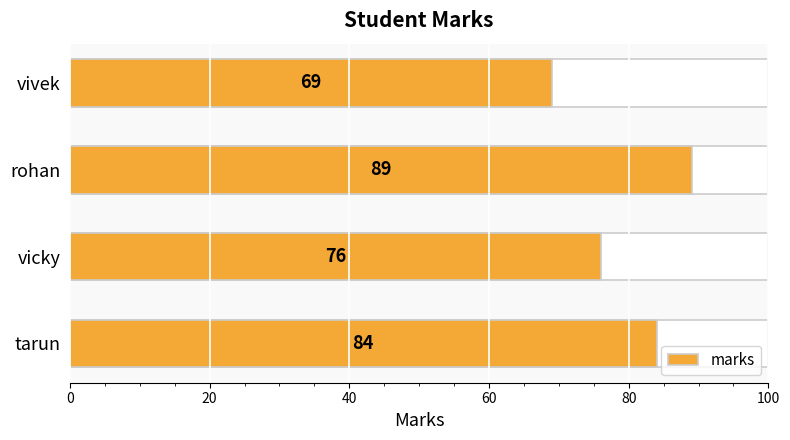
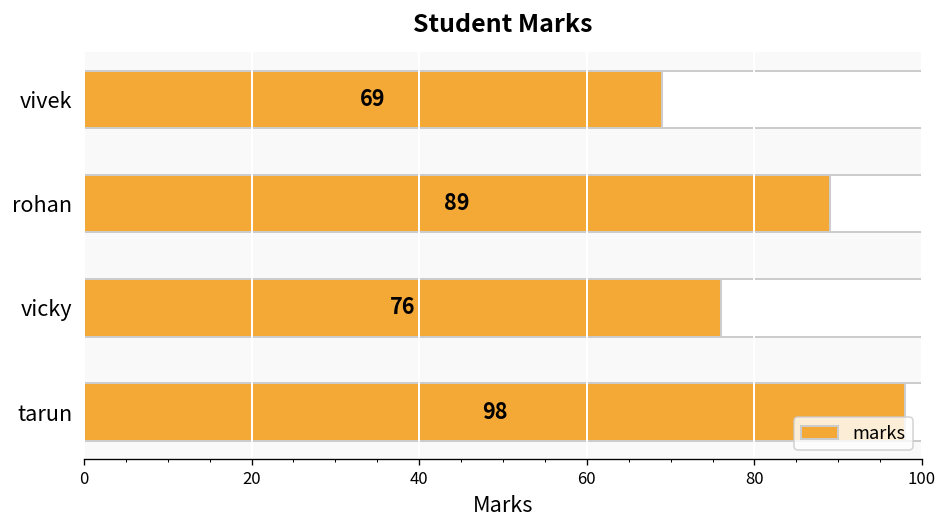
  {
    "marks": {
-     "tarun": 84
+     "tarun": 98
    }
  }
